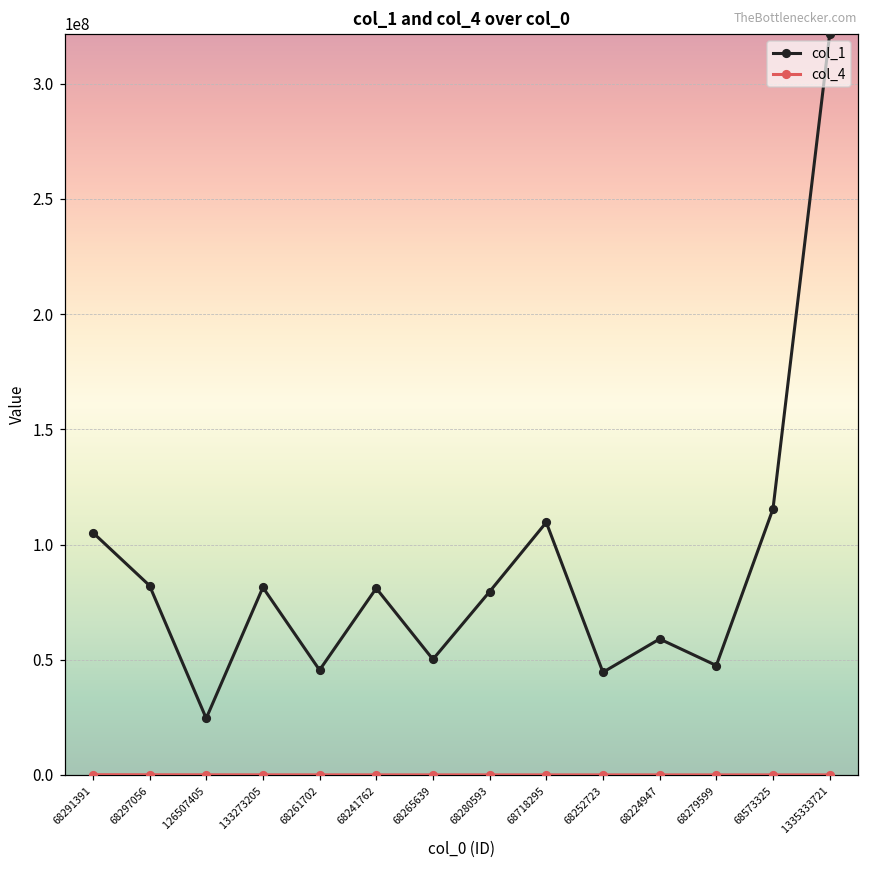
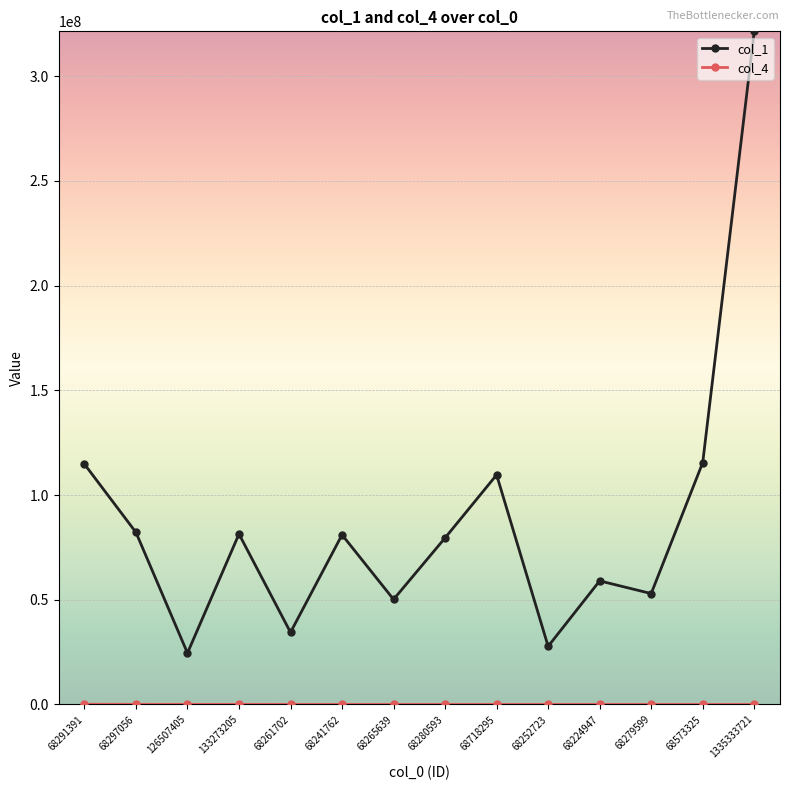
  {
    "col_1": {
-     "68291391": 105000000,
+     "68291391": 115000000,
      "68297056": 82000000,
      "126507405": 25000000,
      "133273205": 81000000,
-     "68261702": 46000000,
+     "68261702": 34000000,
      "68241762": 81000000,
      "68265639": 50000000,
      "68280593": 80000000,
      "68718295": 110000000,
-     "68252723": 45000000,
+     "68252723": 28000000,
      "68224947": 59000000,
-     "68279599": 47000000,
+     "68279599": 53000000,
      "68573325": 115000000,
      "1335333721": 321000000
    },
    "col_4": {
      "68291391": 0,
      "68297056": 0,
      "126507405": 0,
      "133273205": 0,
      "68261702": 0,
      "68241762": 0,
      "68265639": 0,
      "68280593": 0,
      "68718295": 0,
      "68252723": 0,
      "68224947": 0,
      "68279599": 0,
      "68573325": 0,
      "1335333721": 0
    }
  }
